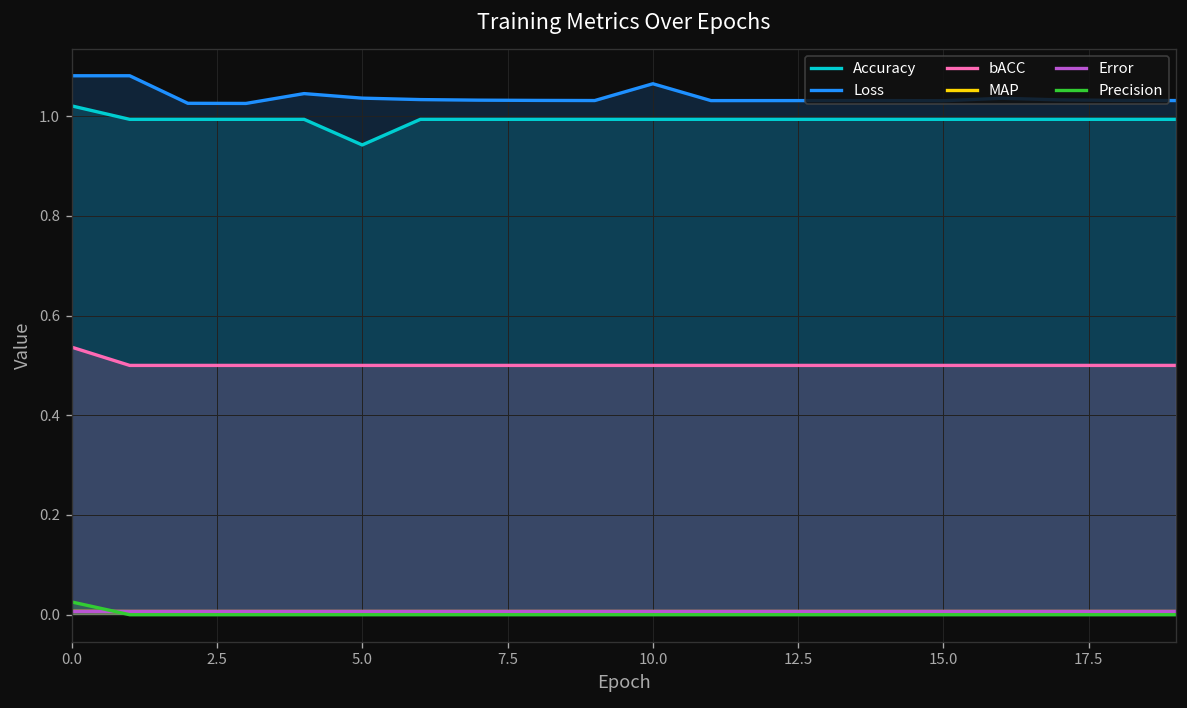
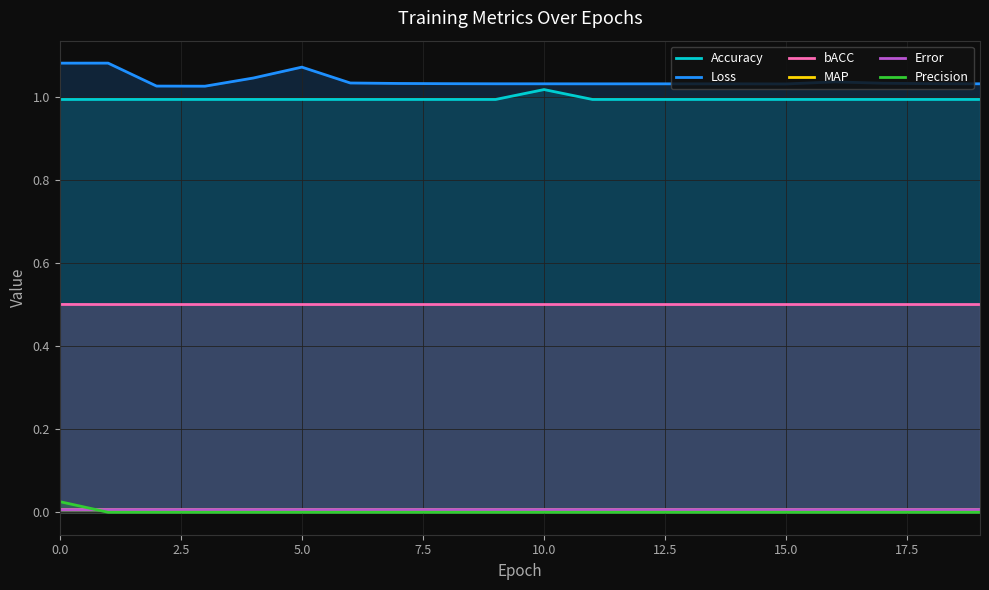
  {
    "Accuracy": {
-     "0.0": 1.02,
-     "5.0": 0.94,
-     "10.0": 0.99,
+     "0.0": 0.99,
+     "5.0": 0.99,
+     "10.0": 1.02,
      "15.0": 0.99
    },
    "Loss": {
      "0.0": 1.08,
-     "5.0": 1.04,
-     "10.0": 1.06
+     "5.0": 1.07,
+     "10.0": 1.03
    },
    "bACC": {
-     "0.0": 0.54,
+     "0.0": 0.50,
      "5.0": 0.50,
      "10.0": 0.50,
      "15.0": 0.50
    },
    "Precision": {
      "0.0": 0.03,
      "5.0": 0.00,
      "10.0": 0.00,
      "15.0": 0.00
    }
  }
